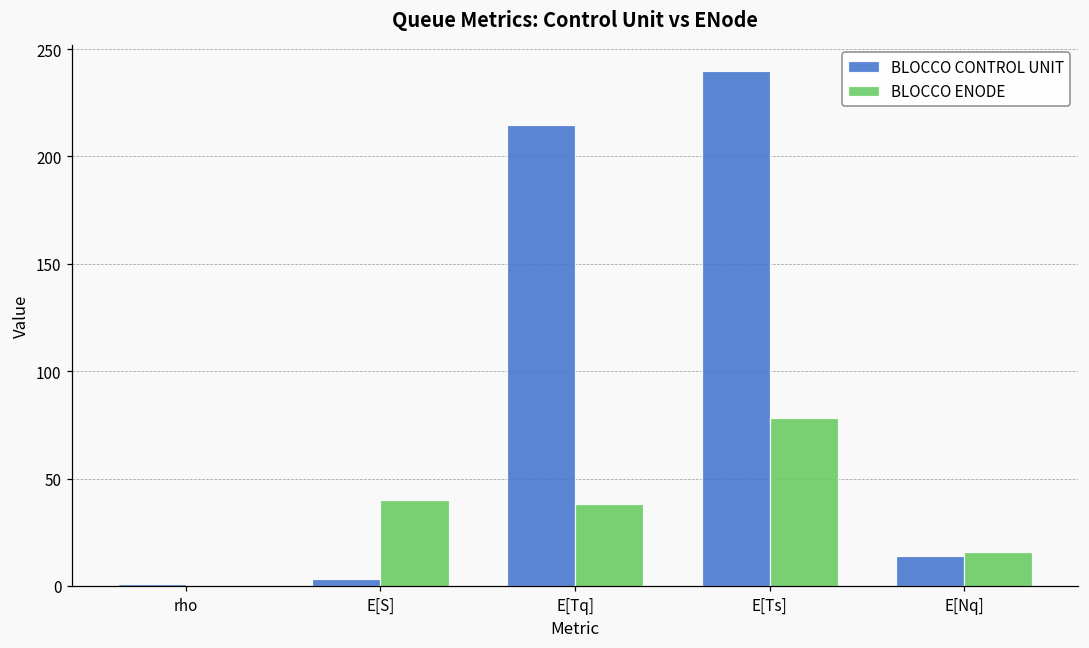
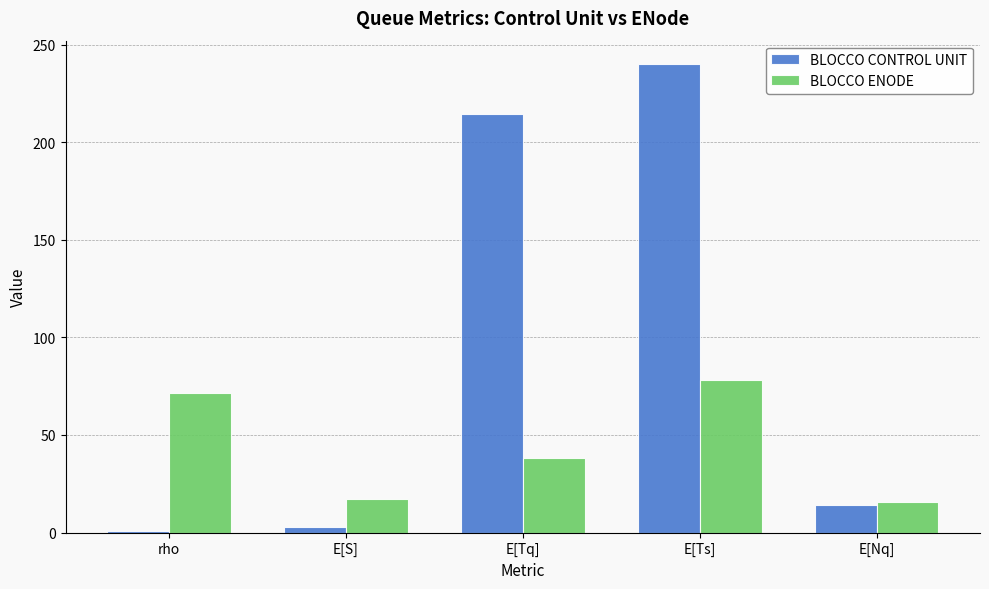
  {
    "BLOCCO CONTROL UNIT": {
      "E[S]": 3,
      "E[Tq]": 215,
      "E[Ts]": 240,
      "E[Nq]": 14
    },
    "BLOCCO ENODE": {
-     "rho": 0,
-     "E[S]": 40,
+     "rho": 72,
+     "E[S]": 17,
      "E[Tq]": 38,
      "E[Ts]": 78,
      "E[Nq]": 16
    }
  }
